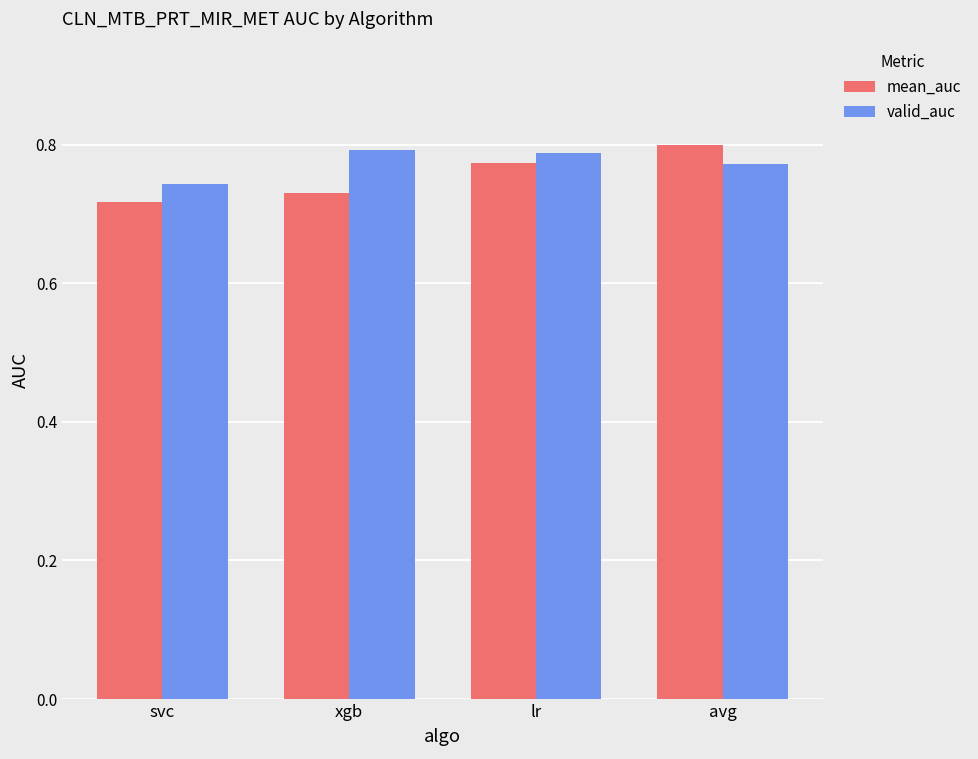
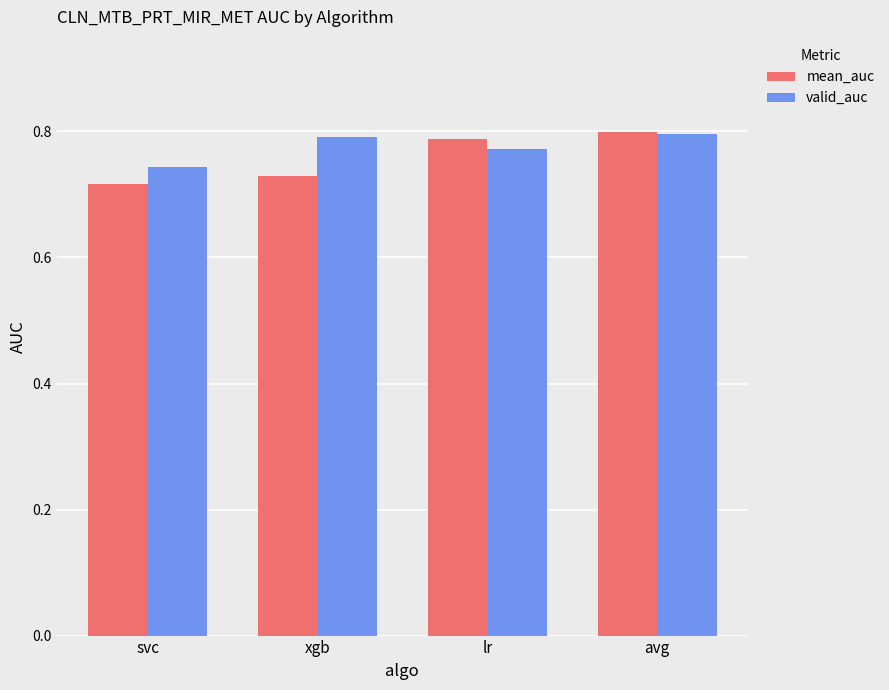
  {
    "mean_auc": {
      "svc": 0.72,
      "xgb": 0.73,
-     "lr": 0.77,
+     "lr": 0.79,
      "avg": 0.80
    },
    "valid_auc": {
      "svc": 0.74,
      "xgb": 0.79,
-     "lr": 0.79,
-     "avg": 0.77
+     "lr": 0.77,
+     "avg": 0.80
    }
  }
